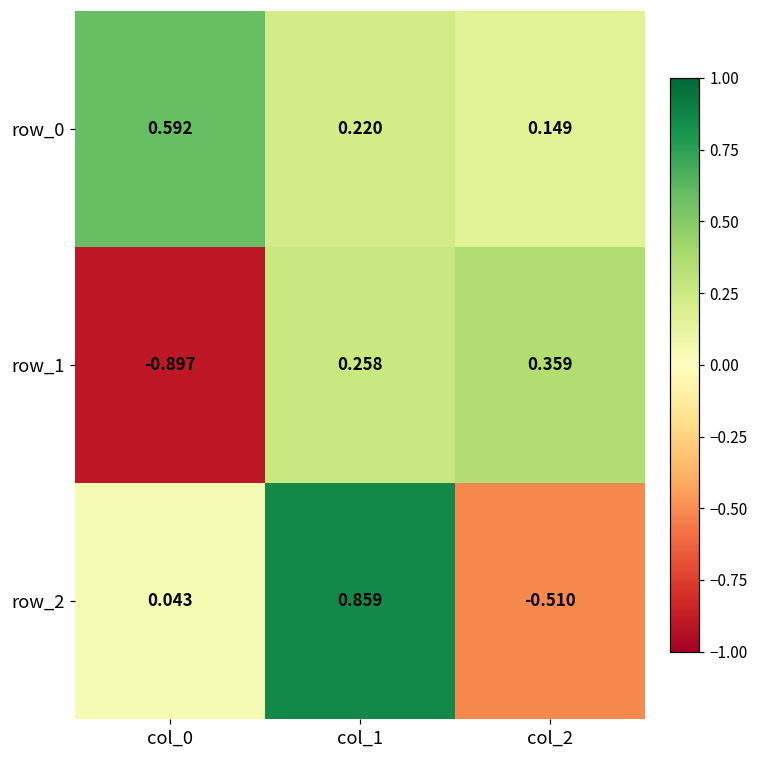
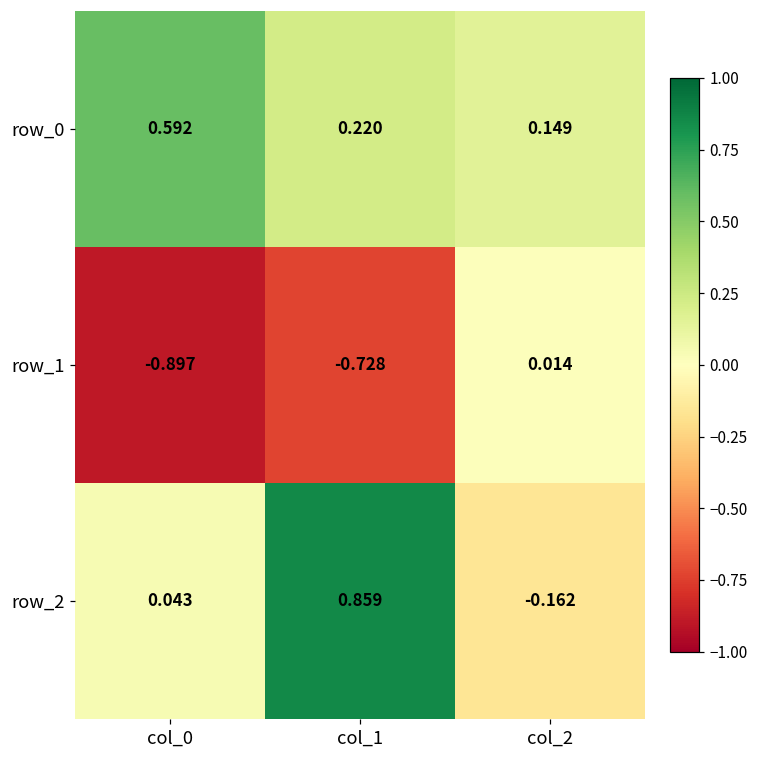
  {
    "row_0": {
      "col_0": 0.592,
      "col_1": 0.220,
      "col_2": 0.149
    },
    "row_1": {
      "col_0": -0.897,
-     "col_1": 0.258,
-     "col_2": 0.359
+     "col_1": -0.728,
+     "col_2": 0.014
    },
    "row_2": {
      "col_0": 0.043,
      "col_1": 0.859,
-     "col_2": -0.510
+     "col_2": -0.162
    }
  }
